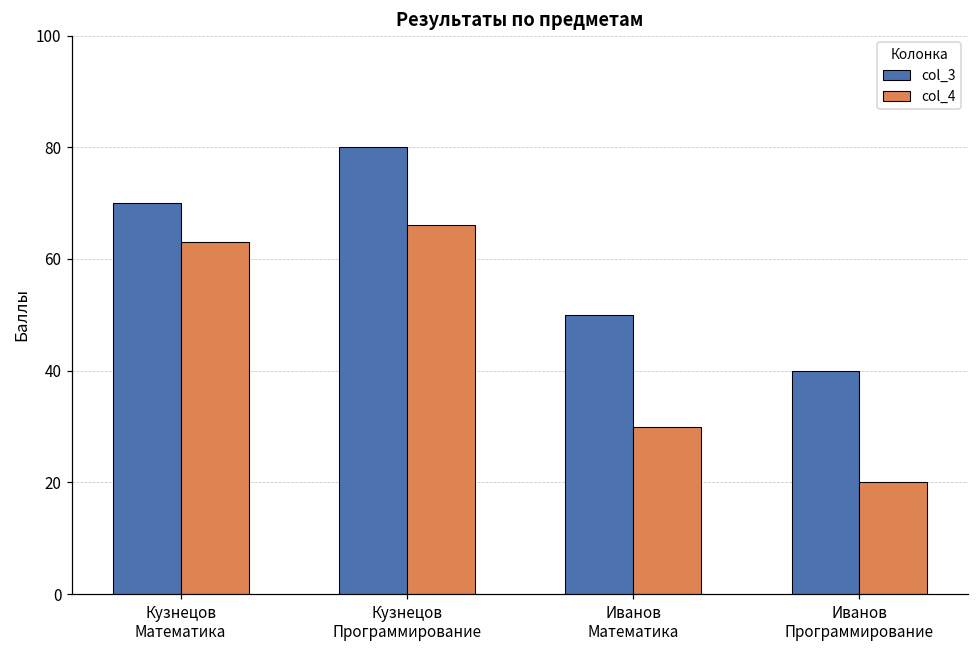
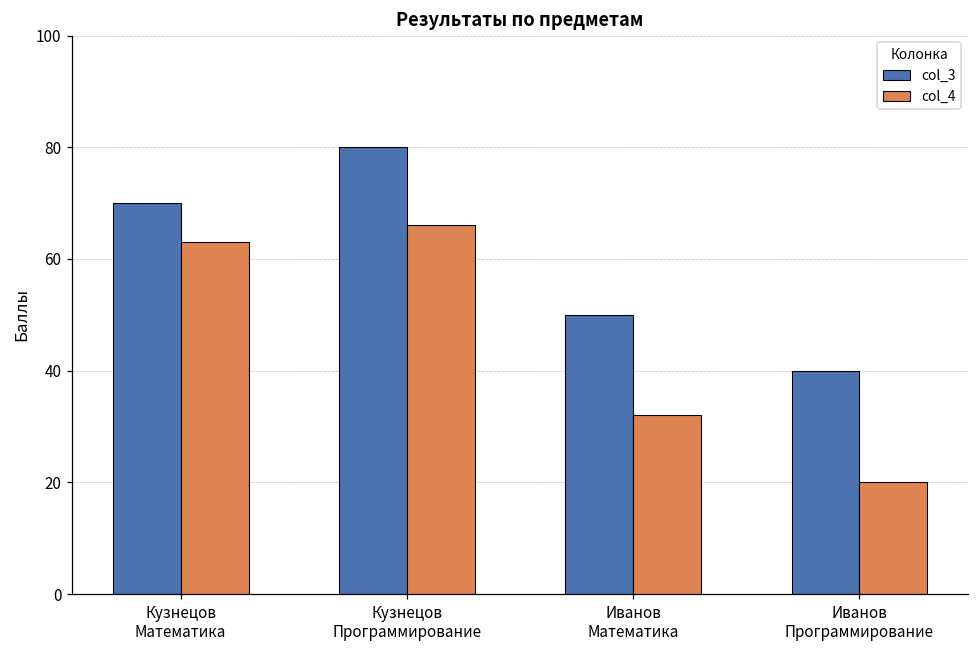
  {
    "col_3": {
      "Кузнецов Математика": 70,
      "Кузнецов Программирование": 80,
      "Иванов Математика": 50,
      "Иванов Программирование": 40
    },
    "col_4": {
      "Кузнецов Математика": 63,
      "Кузнецов Программирование": 66,
-     "Иванов Математика": 30,
+     "Иванов Математика": 32,
      "Иванов Программирование": 20
    }
  }
